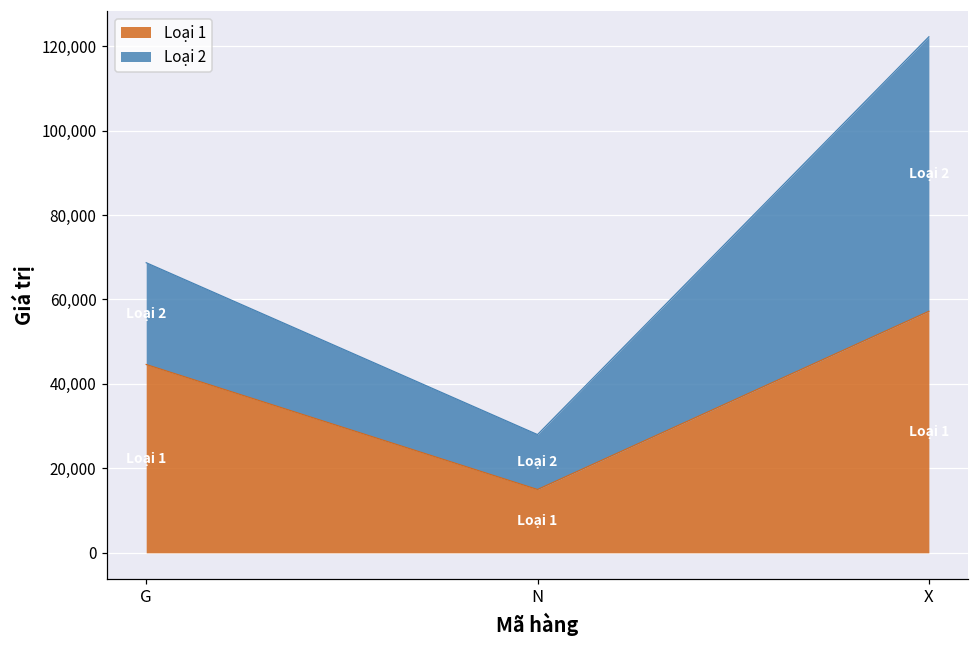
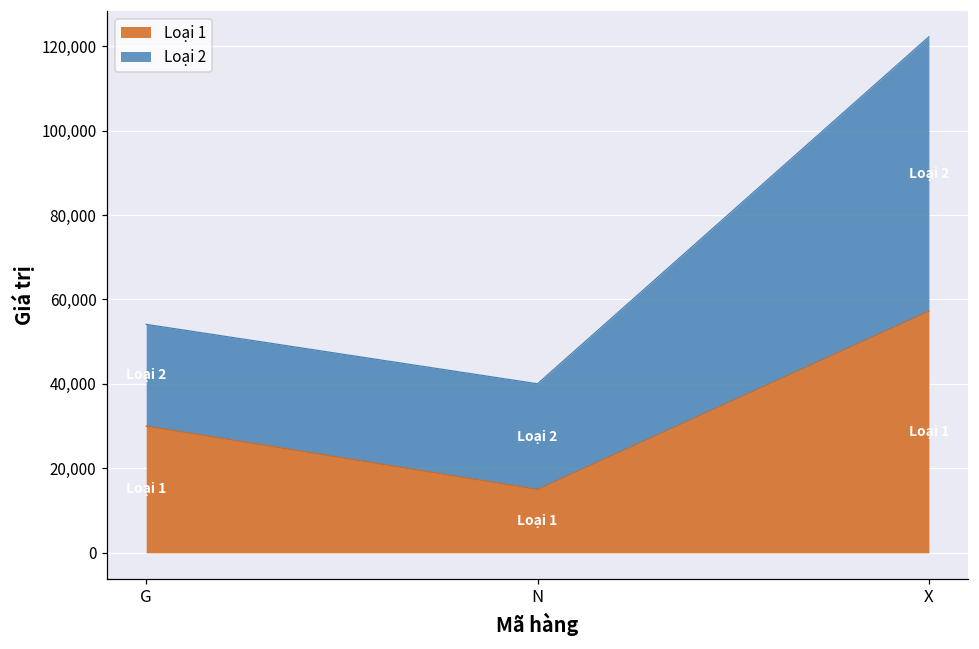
  {
    "Loại 1": {
-     "G": "45,000",
+     "G": "30,000",
      "X": "57,000"
    },
    "Loại 2": {
      "G": "24,000",
-     "N": "13,000",
+     "N": "25,000",
      "X": "65,000"
    }
  }
